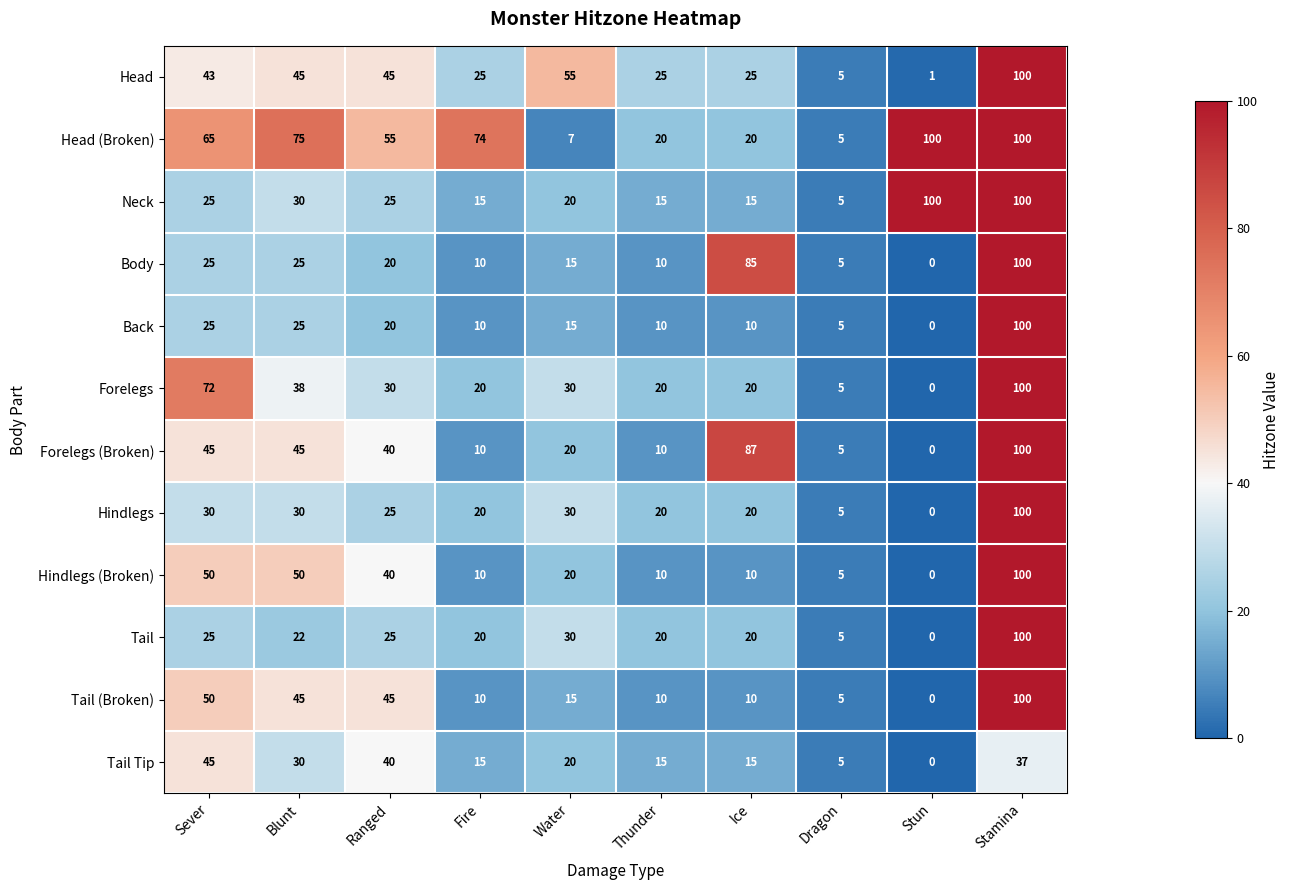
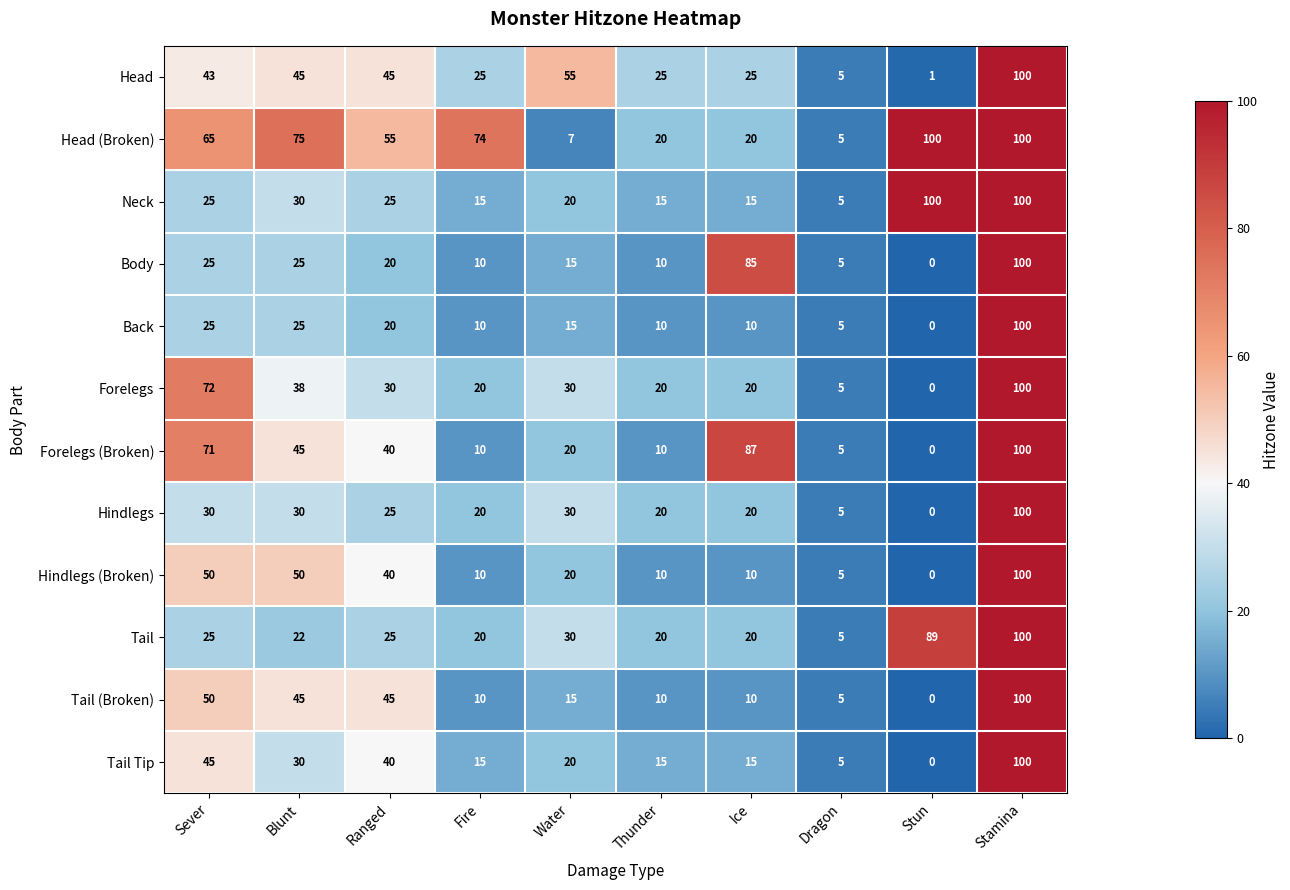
  {
    "Head": {
      "Sever": 43,
      "Blunt": 45,
      "Ranged": 45,
      "Fire": 25,
      "Water": 55,
      "Thunder": 25,
      "Ice": 25,
      "Dragon": 5,
      "Stun": 1,
      "Stamina": 100
    },
    "Head (Broken)": {
      "Sever": 65,
      "Blunt": 75,
      "Ranged": 55,
      "Fire": 74,
      "Water": 7,
      "Thunder": 20,
      "Ice": 20,
      "Dragon": 5,
      "Stun": 100,
      "Stamina": 100
    },
    "Neck": {
      "Sever": 25,
      "Blunt": 30,
      "Ranged": 25,
      "Fire": 15,
      "Water": 20,
      "Thunder": 15,
      "Ice": 15,
      "Dragon": 5,
      "Stun": 100,
      "Stamina": 100
    },
    "Body": {
      "Sever": 25,
      "Blunt": 25,
      "Ranged": 20,
      "Fire": 10,
      "Water": 15,
      "Thunder": 10,
      "Ice": 85,
      "Dragon": 5,
      "Stun": 0,
      "Stamina": 100
    },
    "Back": {
      "Sever": 25,
      "Blunt": 25,
      "Ranged": 20,
      "Fire": 10,
      "Water": 15,
      "Thunder": 10,
      "Ice": 10,
      "Dragon": 5,
      "Stun": 0,
      "Stamina": 100
    },
    "Forelegs": {
      "Sever": 72,
      "Blunt": 38,
      "Ranged": 30,
      "Fire": 20,
      "Water": 30,
      "Thunder": 20,
      "Ice": 20,
      "Dragon": 5,
      "Stun": 0,
      "Stamina": 100
    },
    "Forelegs (Broken)": {
-     "Sever": 45,
+     "Sever": 71,
      "Blunt": 45,
      "Ranged": 40,
      "Fire": 10,
      "Water": 20,
      "Thunder": 10,
      "Ice": 87,
      "Dragon": 5,
      "Stun": 0,
      "Stamina": 100
    },
    "Hindlegs": {
      "Sever": 30,
      "Blunt": 30,
      "Ranged": 25,
      "Fire": 20,
      "Water": 30,
      "Thunder": 20,
      "Ice": 20,
      "Dragon": 5,
      "Stun": 0,
      "Stamina": 100
    },
    "Hindlegs (Broken)": {
      "Sever": 50,
      "Blunt": 50,
      "Ranged": 40,
      "Fire": 10,
      "Water": 20,
      "Thunder": 10,
      "Ice": 10,
      "Dragon": 5,
      "Stun": 0,
      "Stamina": 100
    },
    "Tail": {
      "Sever": 25,
      "Blunt": 22,
      "Ranged": 25,
      "Fire": 20,
      "Water": 30,
      "Thunder": 20,
      "Ice": 20,
      "Dragon": 5,
-     "Stun": 0,
+     "Stun": 89,
      "Stamina": 100
    },
    "Tail (Broken)": {
      "Sever": 50,
      "Blunt": 45,
      "Ranged": 45,
      "Fire": 10,
      "Water": 15,
      "Thunder": 10,
      "Ice": 10,
      "Dragon": 5,
      "Stun": 0,
      "Stamina": 100
    },
    "Tail Tip": {
      "Sever": 45,
      "Blunt": 30,
      "Ranged": 40,
      "Fire": 15,
      "Water": 20,
      "Thunder": 15,
      "Ice": 15,
      "Dragon": 5,
      "Stun": 0,
-     "Stamina": 37
+     "Stamina": 100
    }
  }
